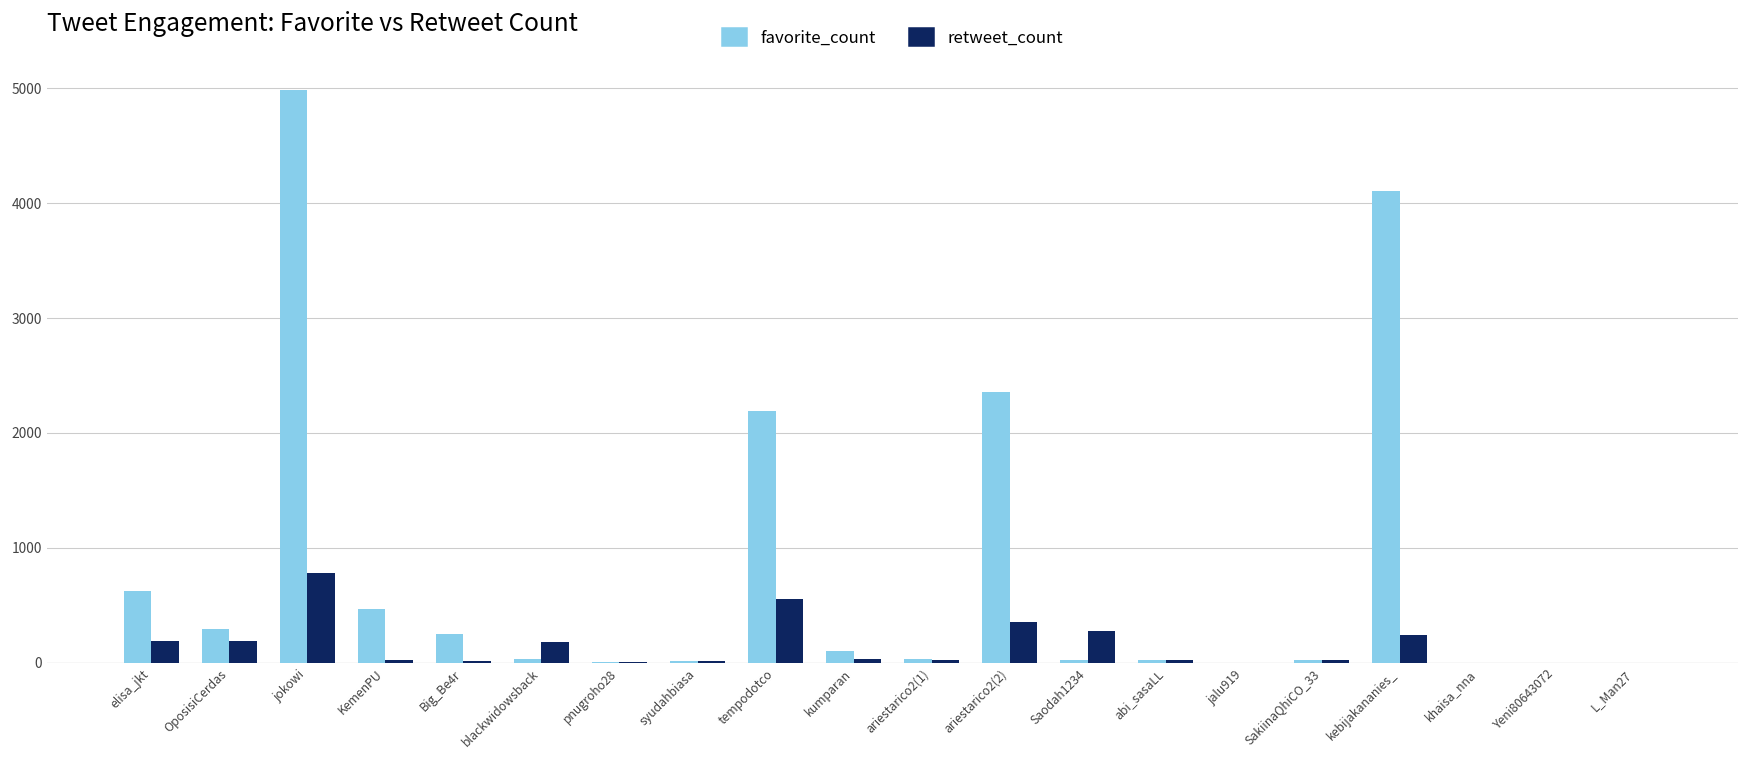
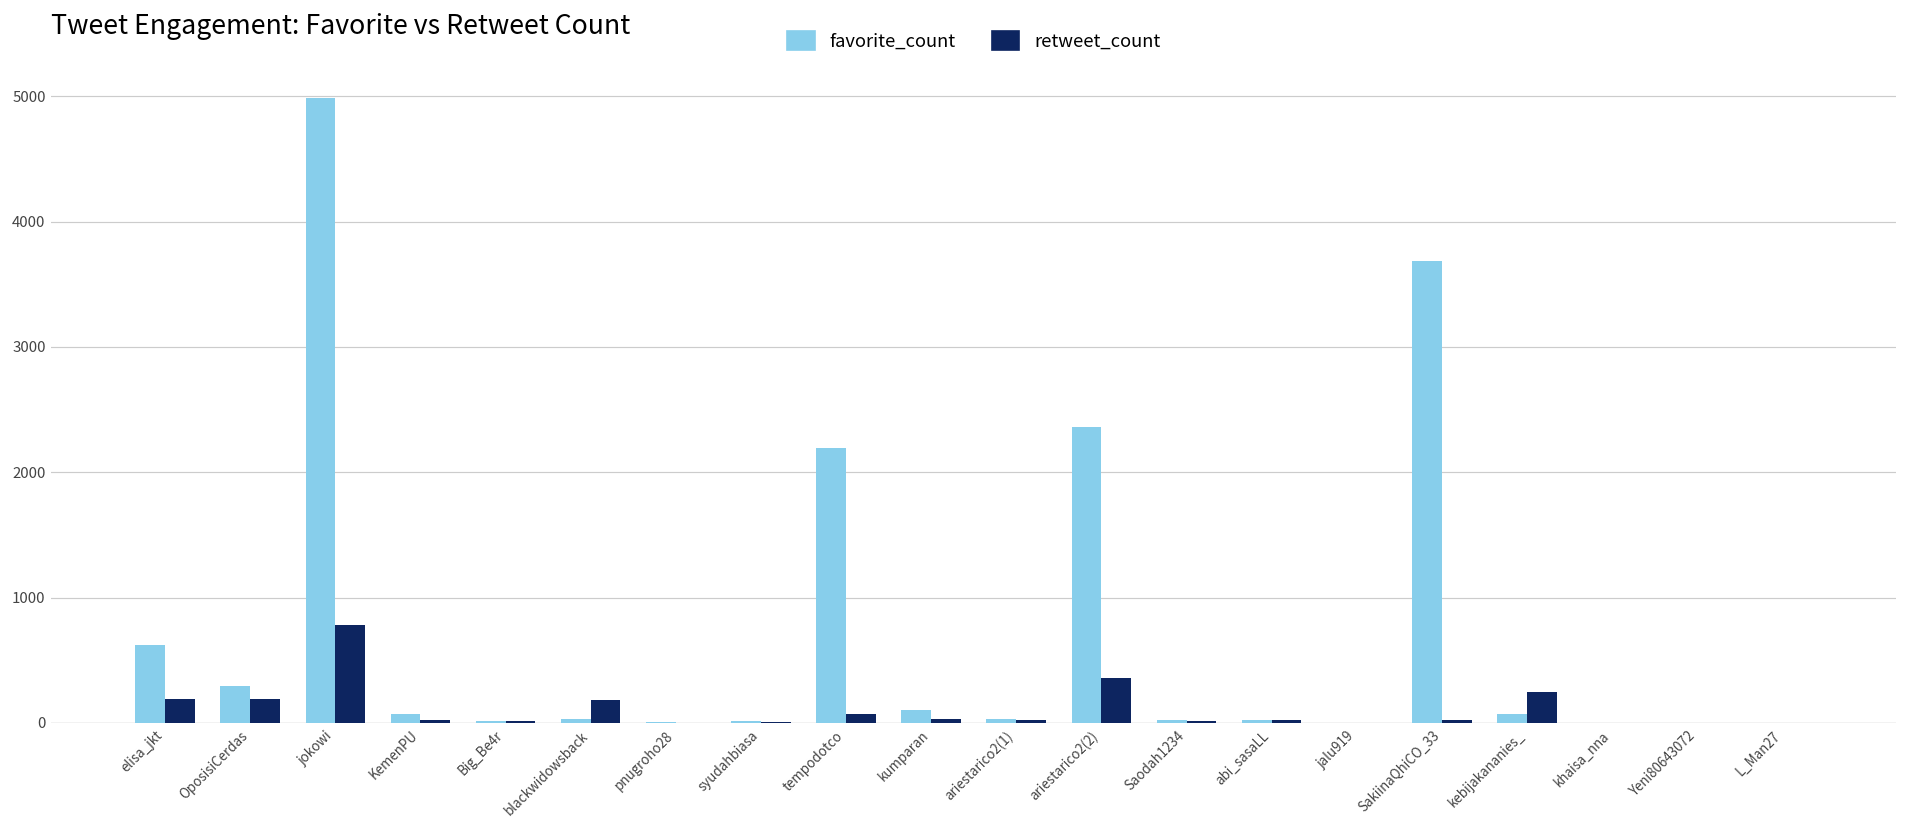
  {
    "favorite_count": {
      "elisa_jkt": 620,
      "OposisiCerdas": 300,
      "jokowi": 4990,
-     "KemenPU": 470,
-     "Big_Be4r": 250,
+     "KemenPU": 70,
+     "Big_Be4r": 20,
      "blackwidowsback": 30,
      "tempodotco": 2190,
      "kumparan": 100,
      "ariestarico2(1)": 30,
      "ariestarico2(2)": 2360,
      "jalu919": 0,
-     "SakiinaQhiCO_33": 20,
-     "kebijakananies_": 4110,
+     "SakiinaQhiCO_33": 3680,
+     "kebijakananies_": 70,
      "khaisa_nna": 0,
      "Yeni80643072": 0,
      "L_Man27": 0
    },
    "retweet_count": {
      "elisa_jkt": 190,
      "OposisiCerdas": 190,
      "jokowi": 780,
      "blackwidowsback": 180,
-     "tempodotco": 550,
+     "tempodotco": 70,
      "kumparan": 30,
      "ariestarico2(2)": 360,
-     "Saodah1234": 280,
+     "Saodah1234": 20,
      "jalu919": 0,
      "kebijakananies_": 240,
      "khaisa_nna": 0,
      "Yeni80643072": 0,
      "L_Man27": 0
    }
  }
